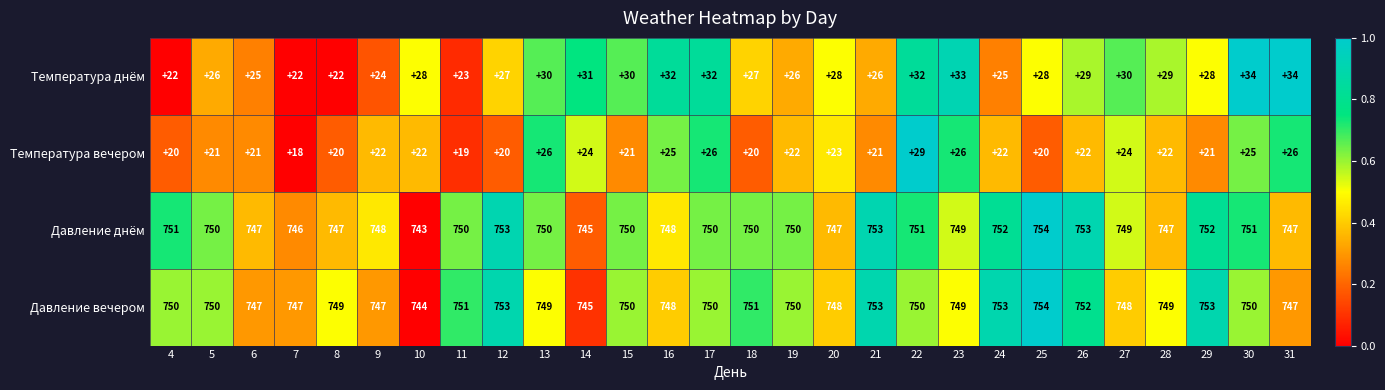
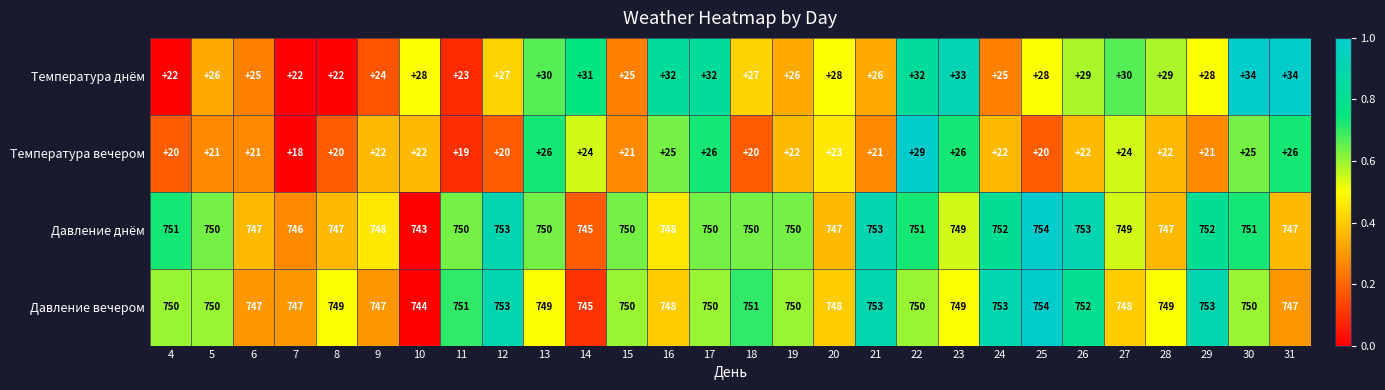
  {
    "Температура днём": {
      "4": "+22",
      "5": "+26",
      "6": "+25",
      "7": "+22",
      "8": "+22",
      "9": "+24",
      "10": "+28",
      "11": "+23",
      "12": "+27",
      "13": "+30",
      "14": "+31",
-     "15": "+30",
+     "15": "+25",
      "16": "+32",
      "17": "+32",
      "18": "+27",
      "19": "+26",
      "20": "+28",
      "21": "+26",
      "22": "+32",
      "23": "+33",
      "24": "+25",
      "25": "+28",
      "26": "+29",
      "27": "+30",
      "28": "+29",
      "29": "+28",
      "30": "+34",
      "31": "+34"
    },
    "Температура вечером": {
      "4": "+20",
      "5": "+21",
      "6": "+21",
      "7": "+18",
      "8": "+20",
      "9": "+22",
      "10": "+22",
      "11": "+19",
      "12": "+20",
      "13": "+26",
      "14": "+24",
      "15": "+21",
      "16": "+25",
      "17": "+26",
      "18": "+20",
      "19": "+22",
      "20": "+23",
      "21": "+21",
      "22": "+29",
      "23": "+26",
      "24": "+22",
      "25": "+20",
      "26": "+22",
      "27": "+24",
      "28": "+22",
      "29": "+21",
      "30": "+25",
      "31": "+26"
    },
    "Давление днём": {
      "4": "751",
      "5": "750",
      "6": "747",
      "7": "746",
      "8": "747",
      "9": "748",
      "10": "743",
      "11": "750",
      "12": "753",
      "13": "750",
      "14": "745",
      "15": "750",
      "16": "748",
      "17": "750",
      "18": "750",
      "19": "750",
      "20": "747",
      "21": "753",
      "22": "751",
      "23": "749",
      "24": "752",
      "25": "754",
      "26": "753",
      "27": "749",
      "28": "747",
      "29": "752",
      "30": "751",
      "31": "747"
    },
    "Давление вечером": {
      "4": "750",
      "5": "750",
      "6": "747",
      "7": "747",
      "8": "749",
      "9": "747",
      "10": "744",
      "11": "751",
      "12": "753",
      "13": "749",
      "14": "745",
      "15": "750",
      "16": "748",
      "17": "750",
      "18": "751",
      "19": "750",
      "20": "748",
      "21": "753",
      "22": "750",
      "23": "749",
      "24": "753",
      "25": "754",
      "26": "752",
      "27": "748",
      "28": "749",
      "29": "753",
      "30": "750",
      "31": "747"
    }
  }
